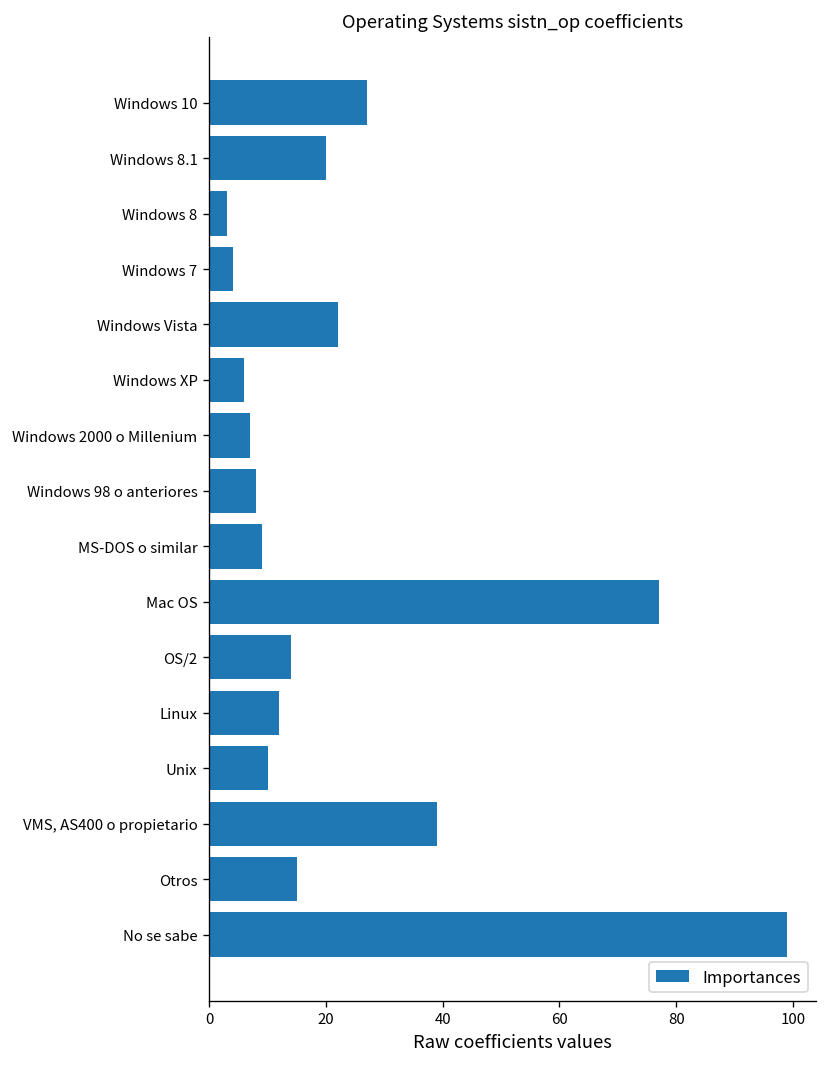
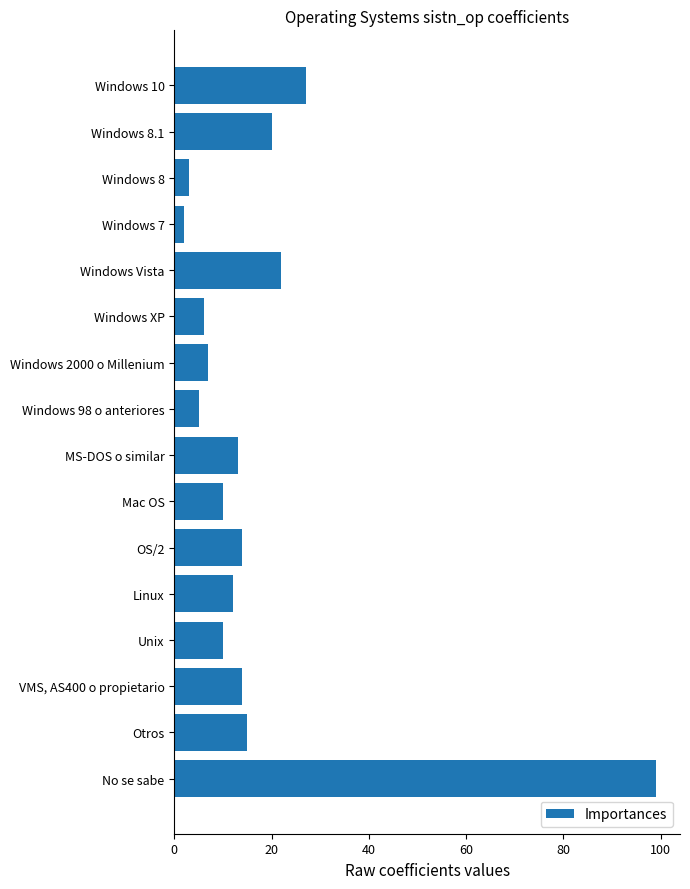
  {
    "Windows 10": 27,
    "Windows 8.1": 20,
    "Windows 8": 3,
-   "Windows 7": 4,
+   "Windows 7": 2,
    "Windows Vista": 22,
    "Windows XP": 6,
    "Windows 2000 o Millenium": 7,
-   "Windows 98 o anteriores": 8,
-   "MS-DOS o similar": 9,
-   "Mac OS": 77,
+   "Windows 98 o anteriores": 5,
+   "MS-DOS o similar": 13,
+   "Mac OS": 10,
    "OS/2": 14,
    "Linux": 12,
    "Unix": 10,
-   "VMS, AS400 o propietario": 39,
+   "VMS, AS400 o propietario": 14,
    "Otros": 15,
    "No se sabe": 99
  }
